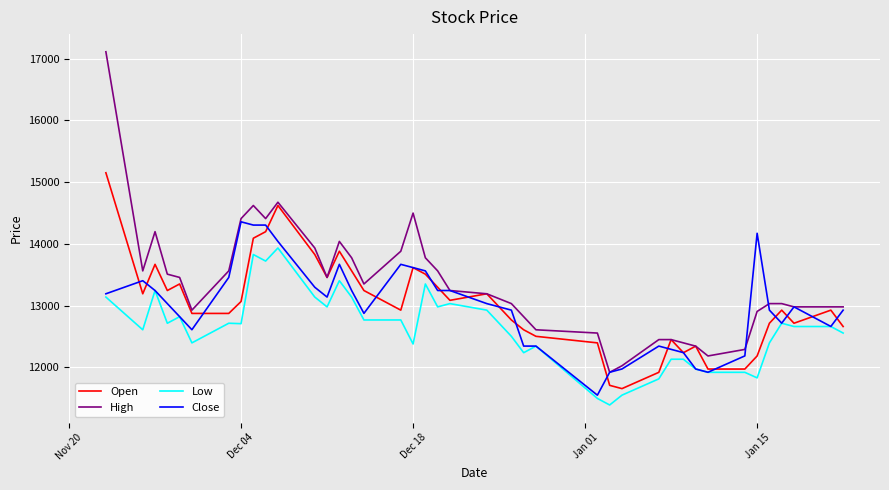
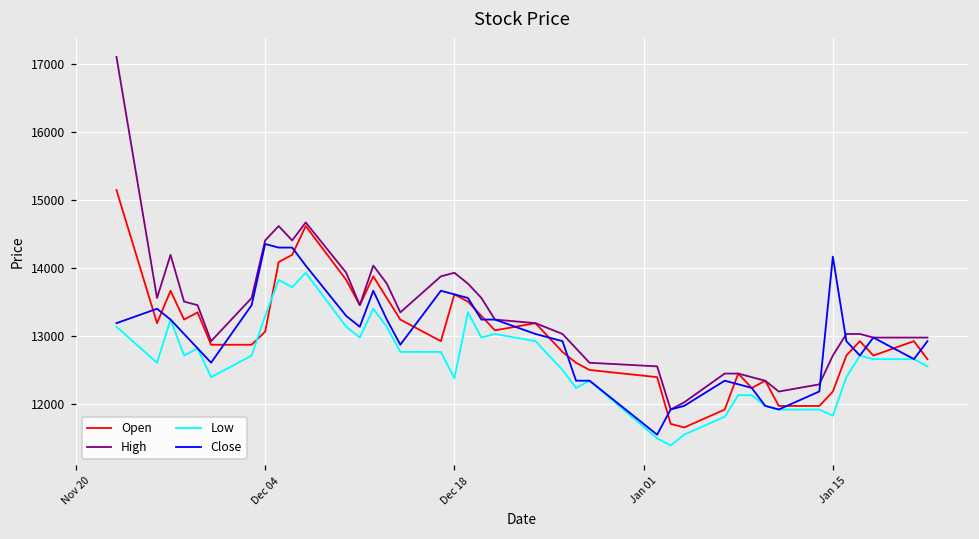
  {
    "Open": {
      "Dec 04": 13100,
      "Jan 15": 12200
    },
    "High": {
      "Dec 04": 14400,
-     "Dec 18": 14500,
-     "Jan 15": 12900
+     "Dec 18": 13900,
+     "Jan 15": 12700
    },
    "Low": {
-     "Dec 04": 12700,
+     "Dec 04": 13300,
      "Dec 18": 12400,
      "Jan 15": 11800
    },
    "Close": {
      "Dec 04": 14400,
      "Jan 15": 14200
    }
  }
